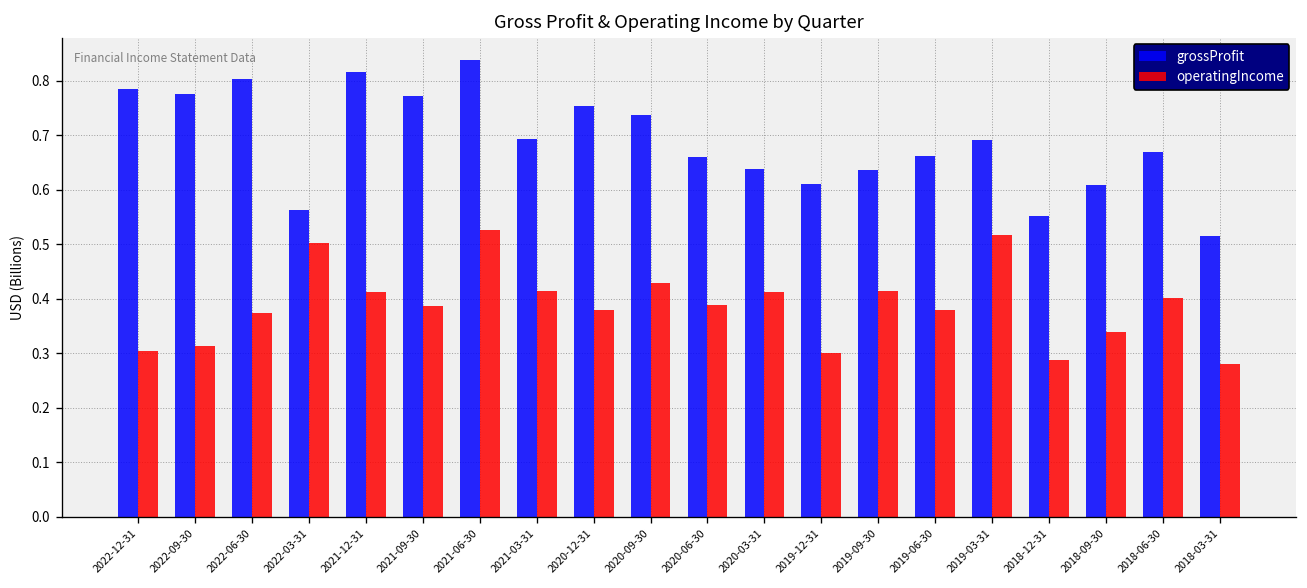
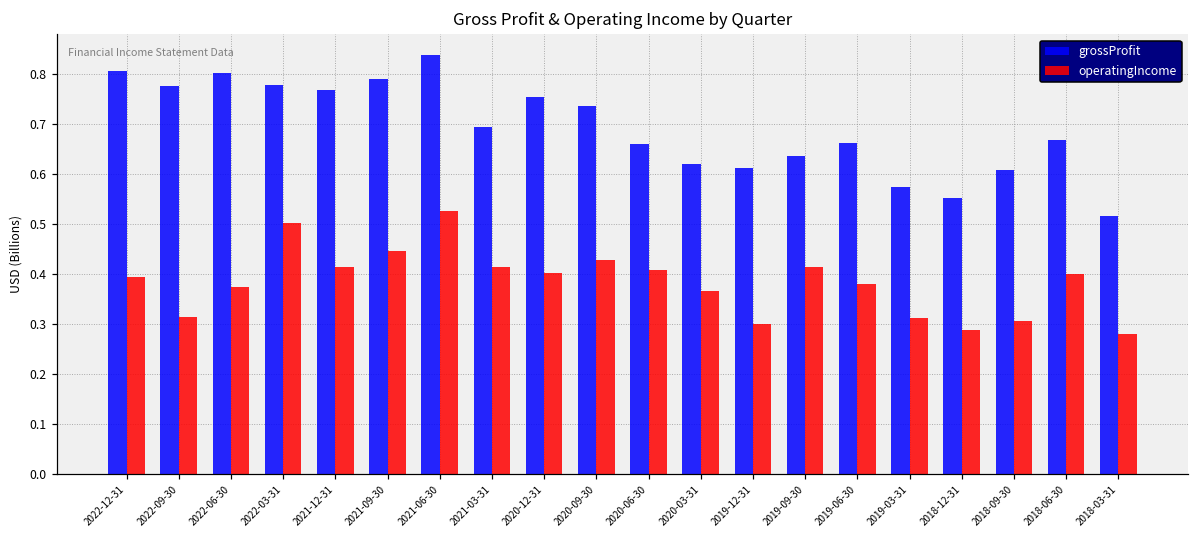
  {
    "grossProfit": {
-     "2022-12-31": 0.78,
+     "2022-12-31": 0.81,
      "2022-09-30": 0.77,
      "2022-06-30": 0.80,
-     "2022-03-31": 0.56,
-     "2021-12-31": 0.82,
-     "2021-09-30": 0.77,
+     "2022-03-31": 0.78,
+     "2021-12-31": 0.77,
+     "2021-09-30": 0.79,
      "2021-06-30": 0.84,
      "2021-03-31": 0.69,
      "2020-12-31": 0.75,
      "2020-09-30": 0.74,
      "2020-06-30": 0.66,
-     "2020-03-31": 0.64,
+     "2020-03-31": 0.62,
      "2019-12-31": 0.61,
      "2019-09-30": 0.64,
      "2019-06-30": 0.66,
-     "2019-03-31": 0.69,
+     "2019-03-31": 0.57,
      "2018-12-31": 0.55,
      "2018-09-30": 0.61,
      "2018-06-30": 0.67,
      "2018-03-31": 0.52
    },
    "operatingIncome": {
-     "2022-12-31": 0.30,
+     "2022-12-31": 0.39,
      "2022-09-30": 0.31,
      "2022-06-30": 0.37,
      "2022-03-31": 0.50,
      "2021-12-31": 0.41,
-     "2021-09-30": 0.39,
+     "2021-09-30": 0.44,
      "2021-06-30": 0.53,
      "2021-03-31": 0.41,
-     "2020-12-31": 0.38,
+     "2020-12-31": 0.40,
      "2020-09-30": 0.43,
-     "2020-06-30": 0.39,
-     "2020-03-31": 0.41,
+     "2020-06-30": 0.41,
+     "2020-03-31": 0.36,
      "2019-12-31": 0.30,
      "2019-09-30": 0.41,
      "2019-06-30": 0.38,
-     "2019-03-31": 0.52,
+     "2019-03-31": 0.31,
      "2018-12-31": 0.29,
-     "2018-09-30": 0.34,
+     "2018-09-30": 0.31,
      "2018-06-30": 0.40,
      "2018-03-31": 0.28
    }
  }
